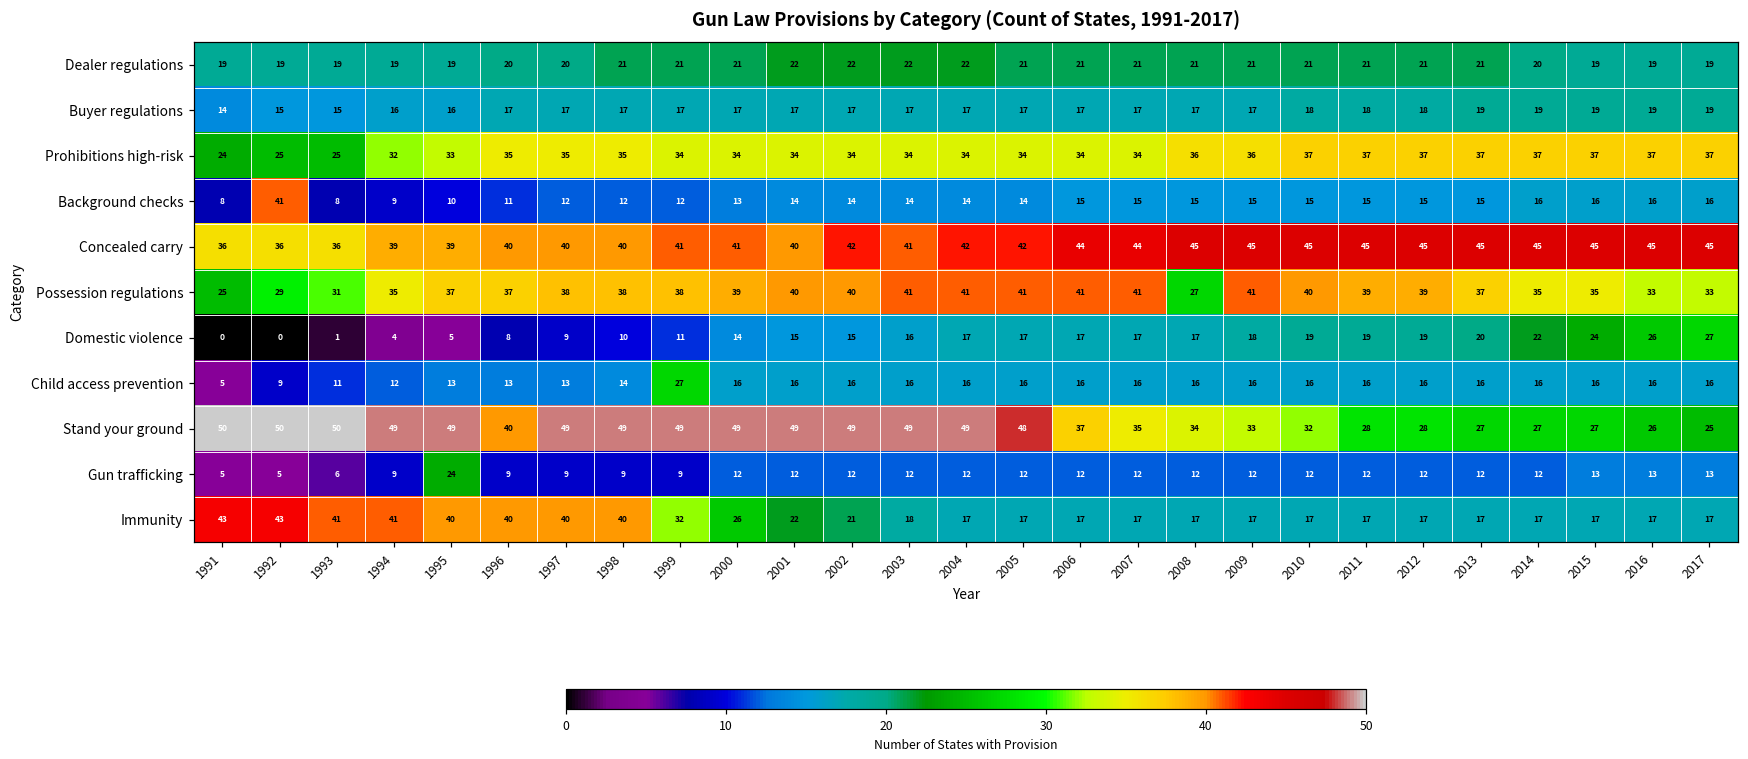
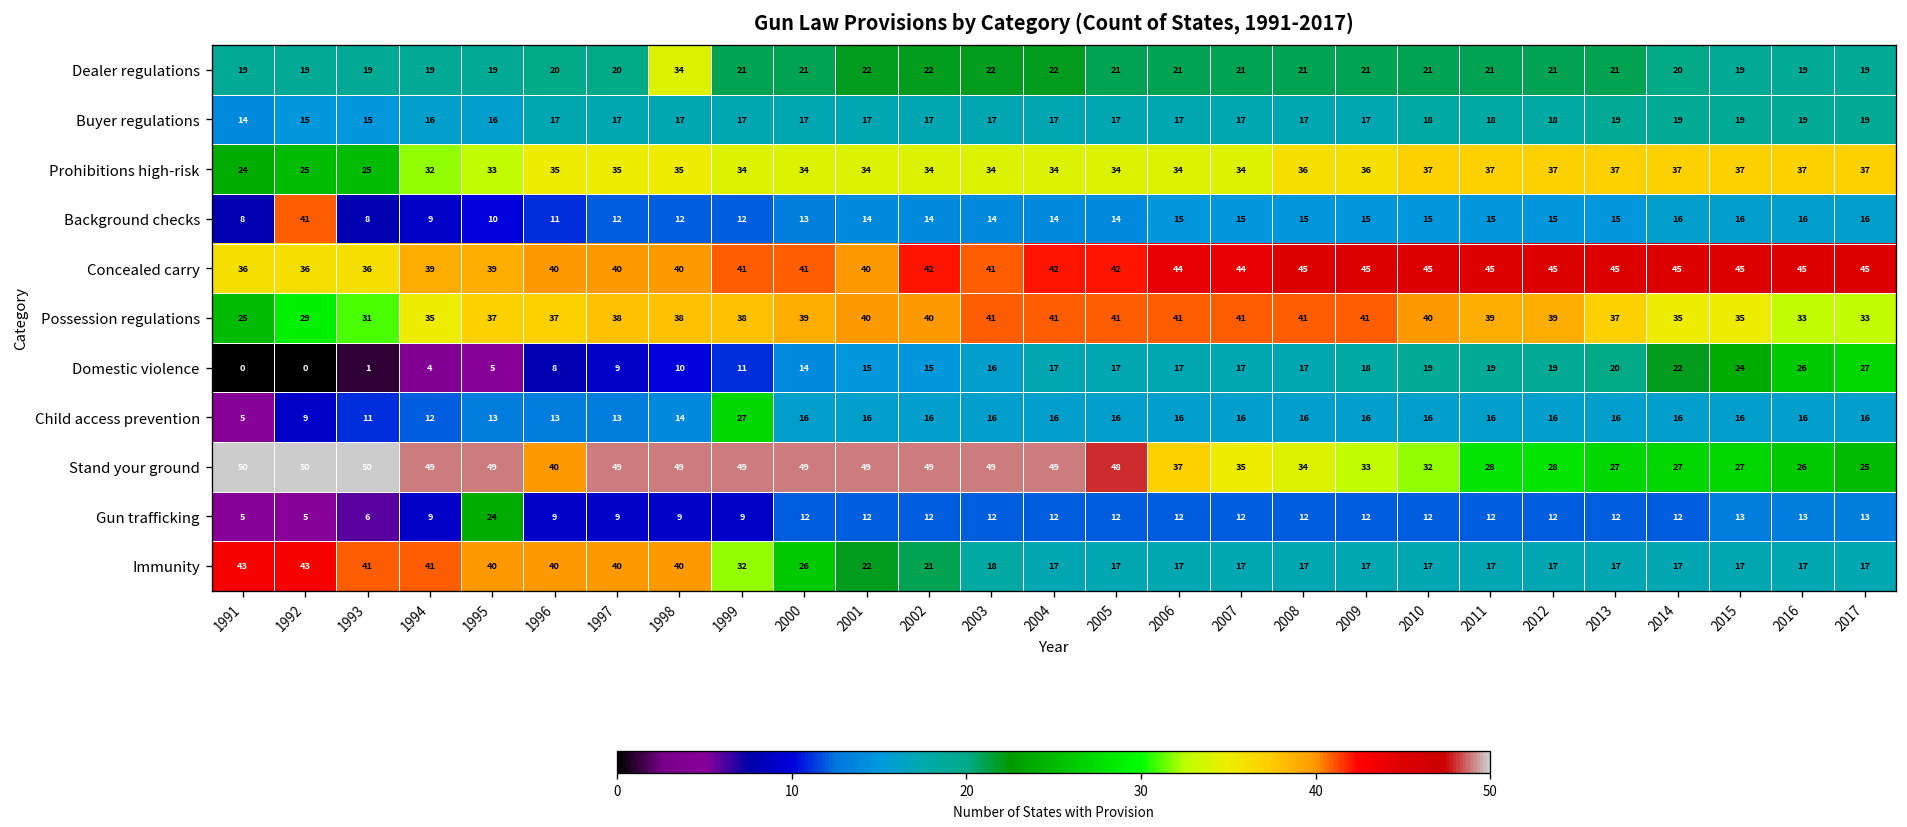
  {
    "Dealer regulations": {
      "1991": 19,
      "1992": 19,
      "1993": 19,
      "1994": 19,
      "1995": 19,
      "1996": 20,
      "1997": 20,
-     "1998": 21,
+     "1998": 34,
      "1999": 21,
      "2000": 21,
      "2001": 22,
      "2002": 22,
      "2003": 22,
      "2004": 22,
      "2005": 21,
      "2006": 21,
      "2007": 21,
      "2008": 21,
      "2009": 21,
      "2010": 21,
      "2011": 21,
      "2012": 21,
      "2013": 21,
      "2014": 20,
      "2015": 19,
      "2016": 19,
      "2017": 19
    },
    "Possession regulations": {
      "1991": 25,
      "1992": 29,
      "1993": 31,
      "1994": 35,
      "1995": 37,
      "1996": 37,
      "1997": 38,
      "1998": 38,
      "1999": 38,
      "2000": 39,
      "2001": 40,
      "2002": 40,
      "2003": 41,
      "2004": 41,
      "2005": 41,
      "2006": 41,
      "2007": 41,
-     "2008": 27,
+     "2008": 41,
      "2009": 41,
      "2010": 40,
      "2011": 39,
      "2012": 39,
      "2013": 37,
      "2014": 35,
      "2015": 35,
      "2016": 33,
      "2017": 33
    }
  }
